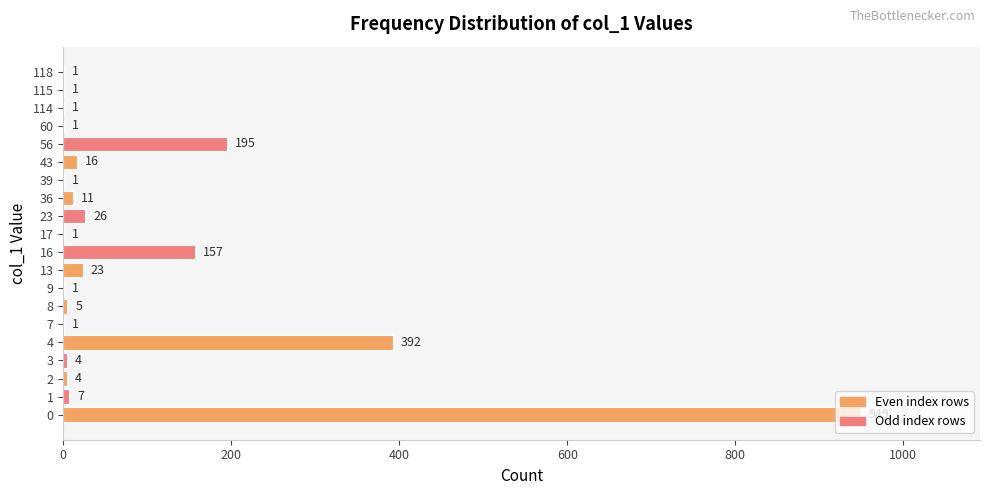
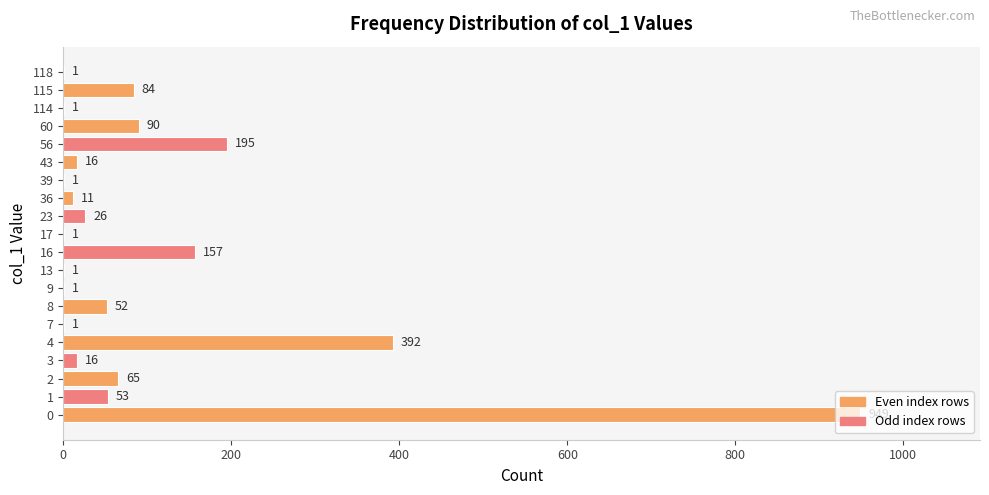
  {
    "118": 1,
-   "115": 1,
+   "115": 84,
    "114": 1,
-   "60": 1,
+   "60": 90,
    "56": 195,
    "43": 16,
    "39": 1,
    "36": 11,
    "23": 26,
    "17": 1,
    "16": 157,
-   "13": 23,
+   "13": 1,
    "9": 1,
-   "8": 5,
+   "8": 52,
    "7": 1,
    "4": 392,
-   "3": 4,
-   "2": 4,
-   "1": 7
+   "3": 16,
+   "2": 65,
+   "1": 53
  }
